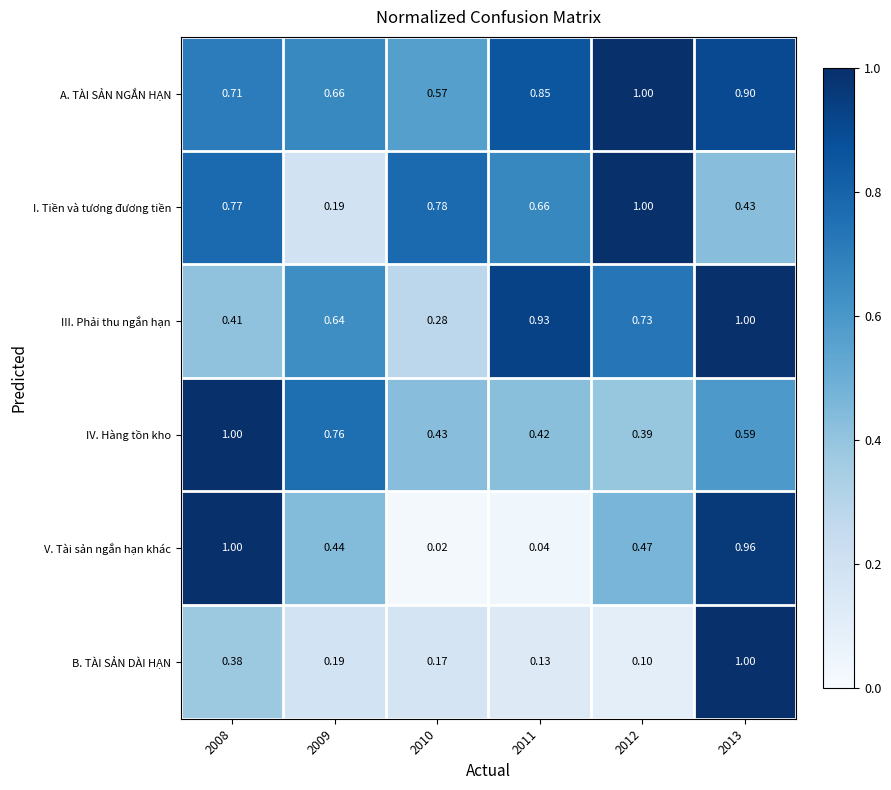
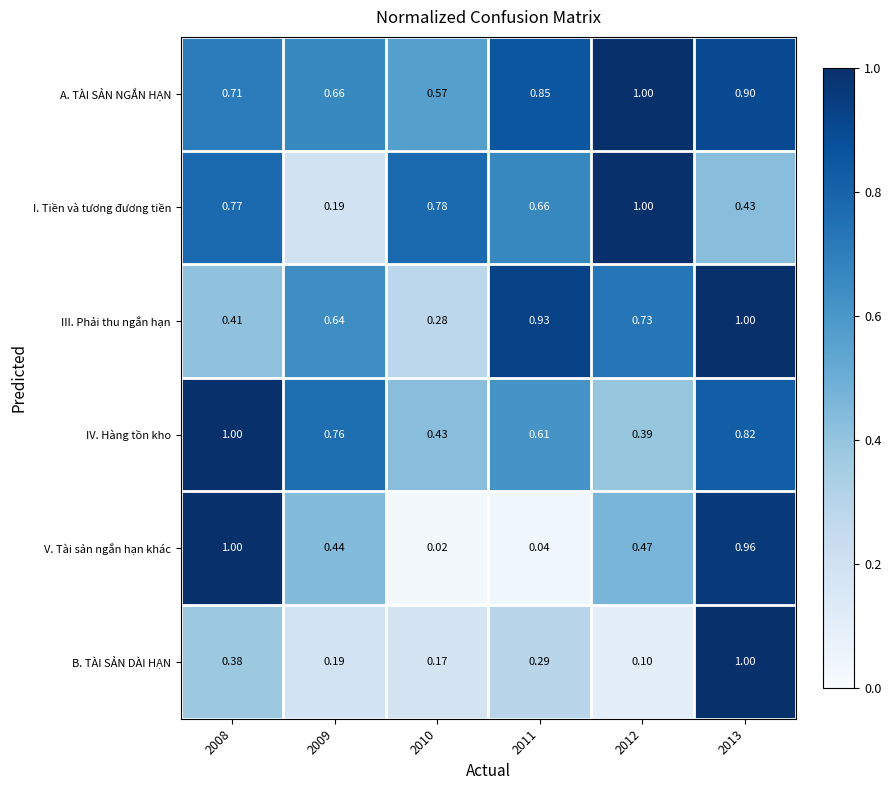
  {
    "A. TÀI SẢN NGẮN HẠN": {
      "2008": 0.71,
      "2009": 0.66,
      "2010": 0.57,
      "2011": 0.85,
      "2012": 1.00,
      "2013": 0.90
    },
    "I. Tiền và tương đương tiền": {
      "2008": 0.77,
      "2009": 0.19,
      "2010": 0.78,
      "2011": 0.66,
      "2012": 1.00,
      "2013": 0.43
    },
    "III. Phải thu ngắn hạn": {
      "2008": 0.41,
      "2009": 0.64,
      "2010": 0.28,
      "2011": 0.93,
      "2012": 0.73,
      "2013": 1.00
    },
    "IV. Hàng tồn kho": {
      "2008": 1.00,
      "2009": 0.76,
      "2010": 0.43,
-     "2011": 0.42,
+     "2011": 0.61,
      "2012": 0.39,
-     "2013": 0.59
+     "2013": 0.82
    },
    "V. Tài sản ngắn hạn khác": {
      "2008": 1.00,
      "2009": 0.44,
      "2010": 0.02,
      "2011": 0.04,
      "2012": 0.47,
      "2013": 0.96
    },
    "B. TÀI SẢN DÀI HẠN": {
      "2008": 0.38,
      "2009": 0.19,
      "2010": 0.17,
-     "2011": 0.13,
+     "2011": 0.29,
      "2012": 0.10,
      "2013": 1.00
    }
  }
